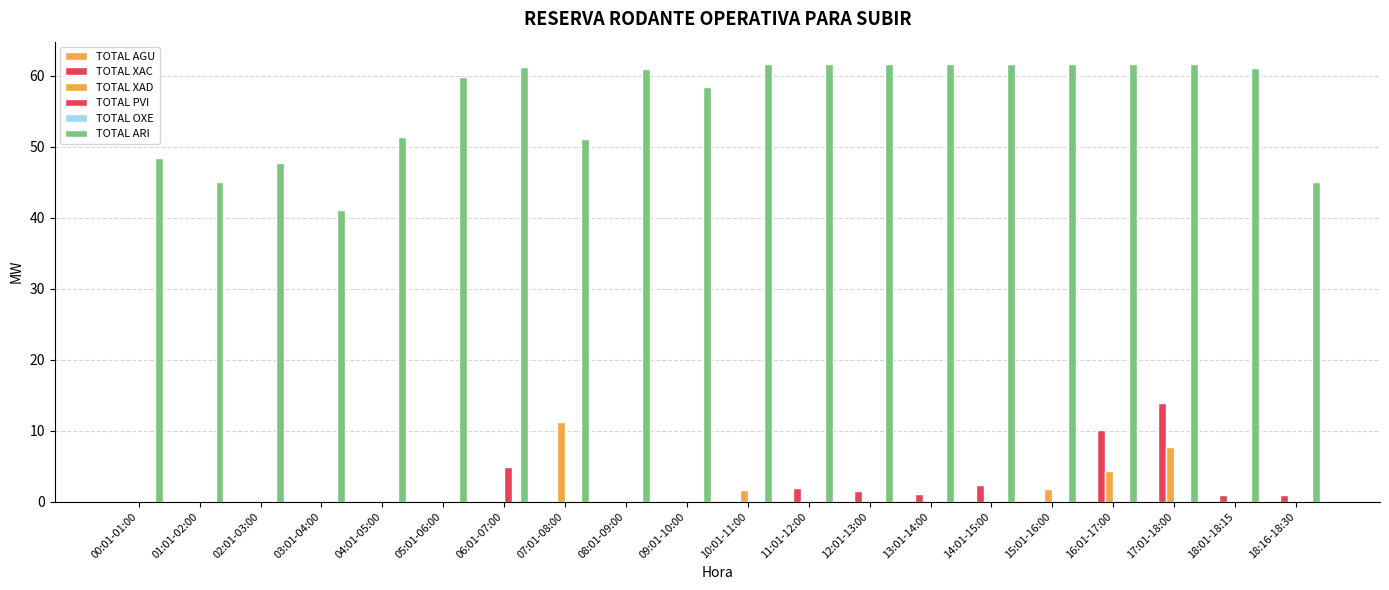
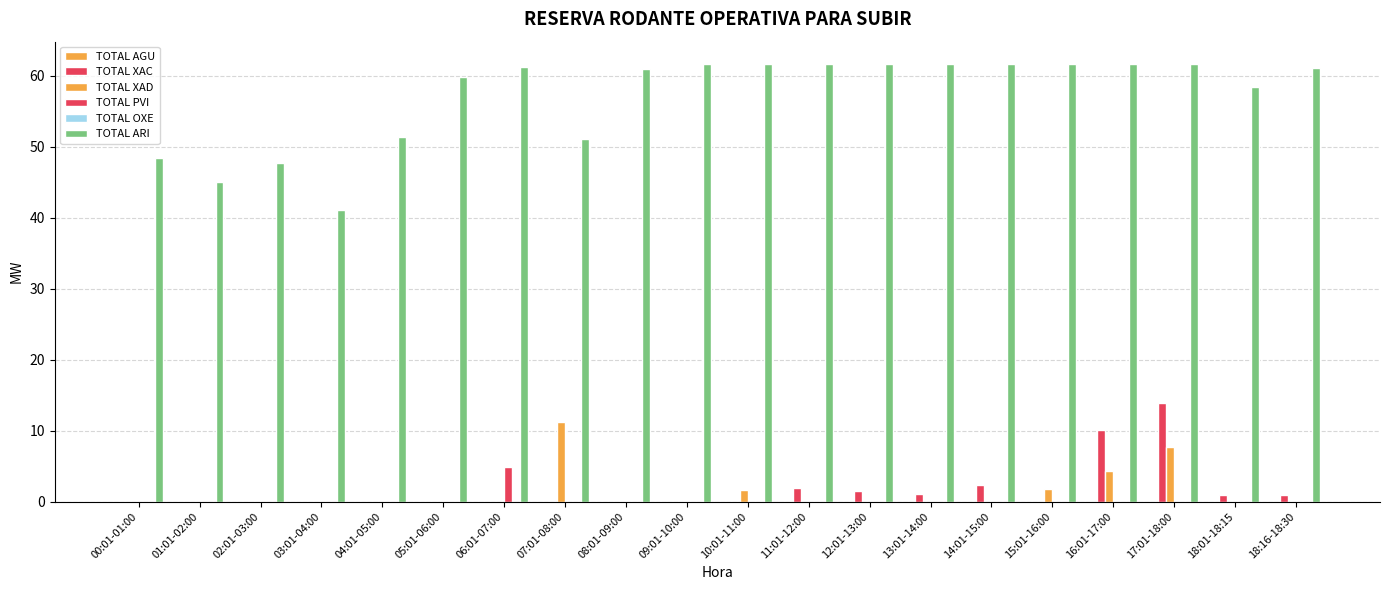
  {
    "TOTAL OXE": {
      "00:01-01:00": 0,
      "01:01-02:00": 0,
      "02:01-03:00": 0,
      "03:01-04:00": 0,
      "04:01-05:00": 0,
      "05:01-06:00": 0,
      "06:01-07:00": 0,
      "07:01-08:00": 0,
      "08:01-09:00": 0,
      "09:01-10:00": 0,
      "10:01-11:00": 0,
      "11:01-12:00": 0,
      "12:01-13:00": 0,
      "13:01-14:00": 0,
      "14:01-15:00": 0,
      "15:01-16:00": 0,
      "16:01-17:00": 0,
      "17:01-18:00": 0,
      "18:01-18:15": 0,
      "18:16-18:30": 0
    },
    "TOTAL ARI": {
      "00:01-01:00": 48,
      "01:01-02:00": 45,
      "02:01-03:00": 48,
      "03:01-04:00": 41,
      "04:01-05:00": 51,
      "05:01-06:00": 60,
      "06:01-07:00": 61,
      "07:01-08:00": 51,
      "08:01-09:00": 61,
-     "09:01-10:00": 58,
+     "09:01-10:00": 62,
      "10:01-11:00": 62,
      "11:01-12:00": 62,
      "12:01-13:00": 62,
      "13:01-14:00": 62,
      "14:01-15:00": 62,
      "15:01-16:00": 62,
      "16:01-17:00": 62,
      "17:01-18:00": 62,
-     "18:01-18:15": 61,
-     "18:16-18:30": 45
+     "18:01-18:15": 58,
+     "18:16-18:30": 61
    }
  }
